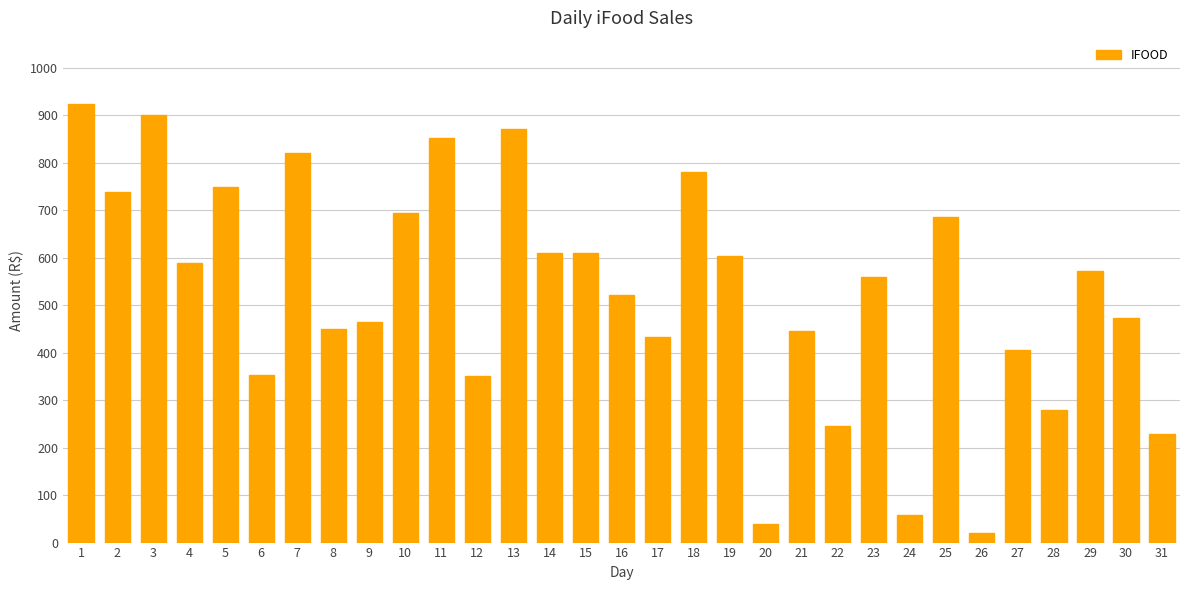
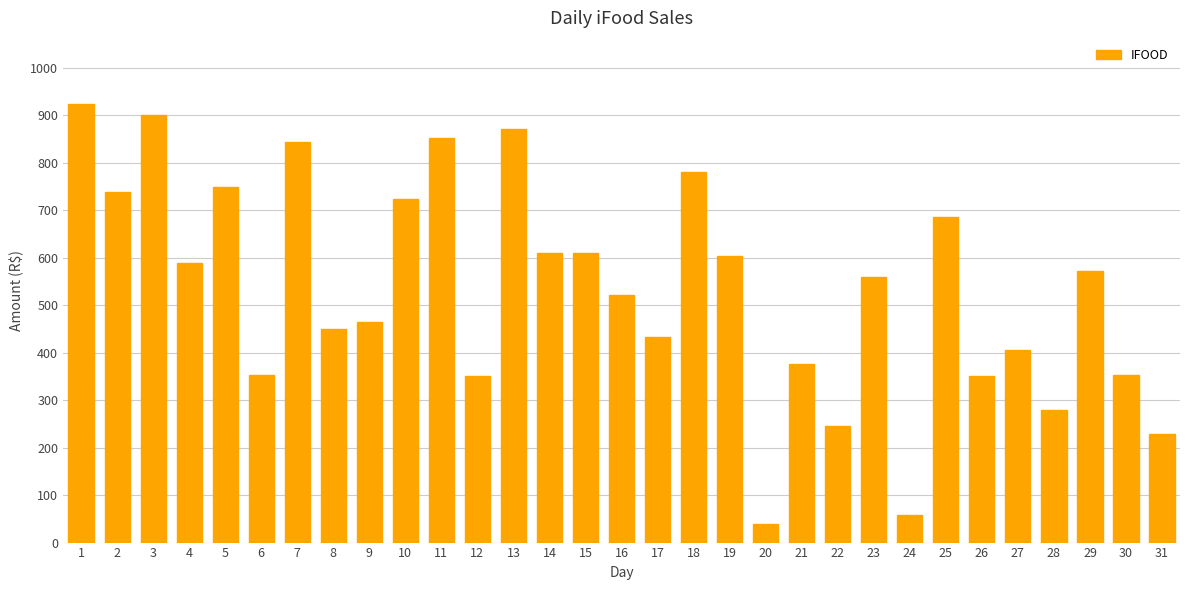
  {
    "1": 920,
    "2": 740,
    "3": 900,
    "4": 590,
    "5": 750,
    "6": 350,
-   "7": 820,
+   "7": 840,
    "8": 450,
    "9": 470,
-   "10": 690,
+   "10": 720,
    "11": 850,
    "12": 350,
    "13": 870,
    "14": 610,
    "15": 610,
    "16": 520,
    "17": 430,
    "18": 780,
    "19": 600,
    "20": 40,
-   "21": 450,
+   "21": 380,
    "22": 250,
    "23": 560,
    "24": 60,
    "25": 690,
-   "26": 20,
+   "26": 350,
    "27": 400,
    "28": 280,
    "29": 570,
-   "30": 470,
+   "30": 350,
    "31": 230
  }
